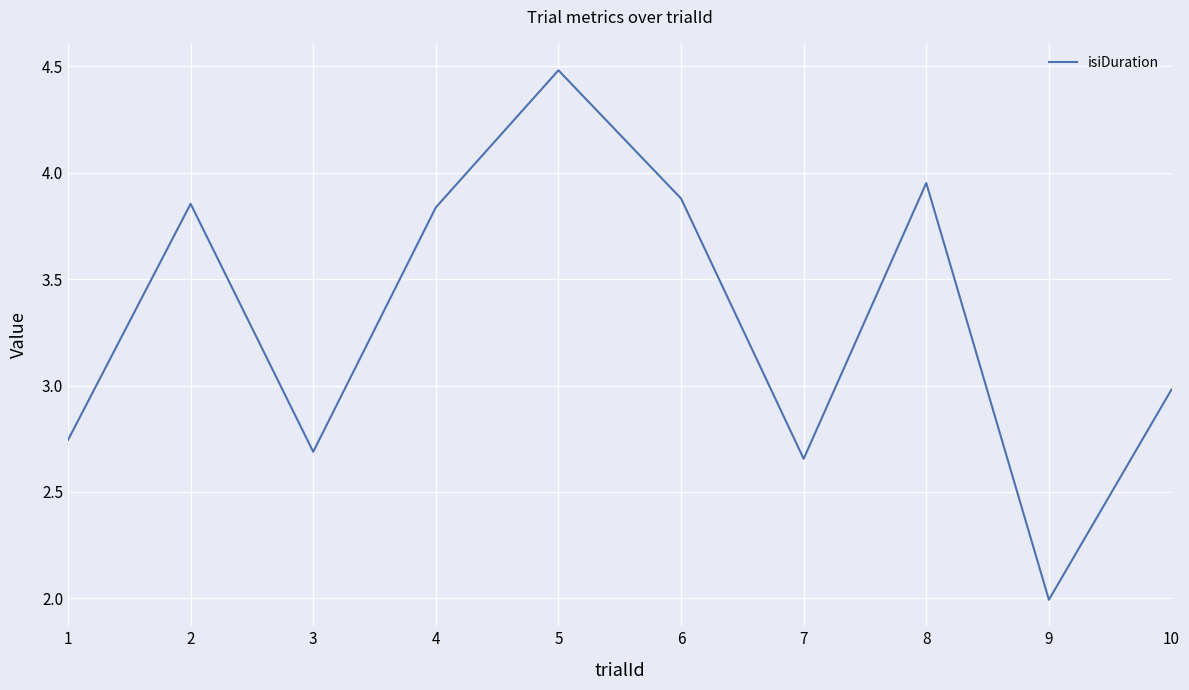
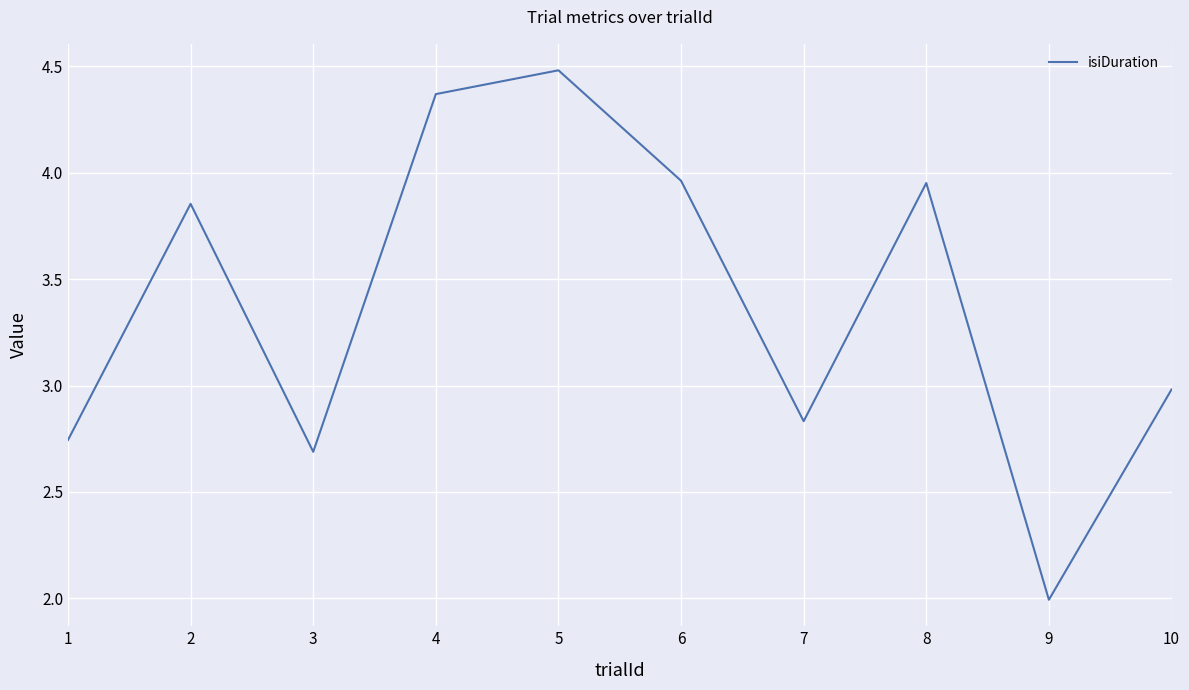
  {
    "1": 2.74,
    "2": 3.85,
    "3": 2.69,
-   "4": 3.84,
+   "4": 4.37,
    "5": 4.48,
-   "6": 3.88,
-   "7": 2.66,
+   "6": 3.96,
+   "7": 2.83,
    "8": 3.95,
    "9": 1.99,
    "10": 2.98
  }
